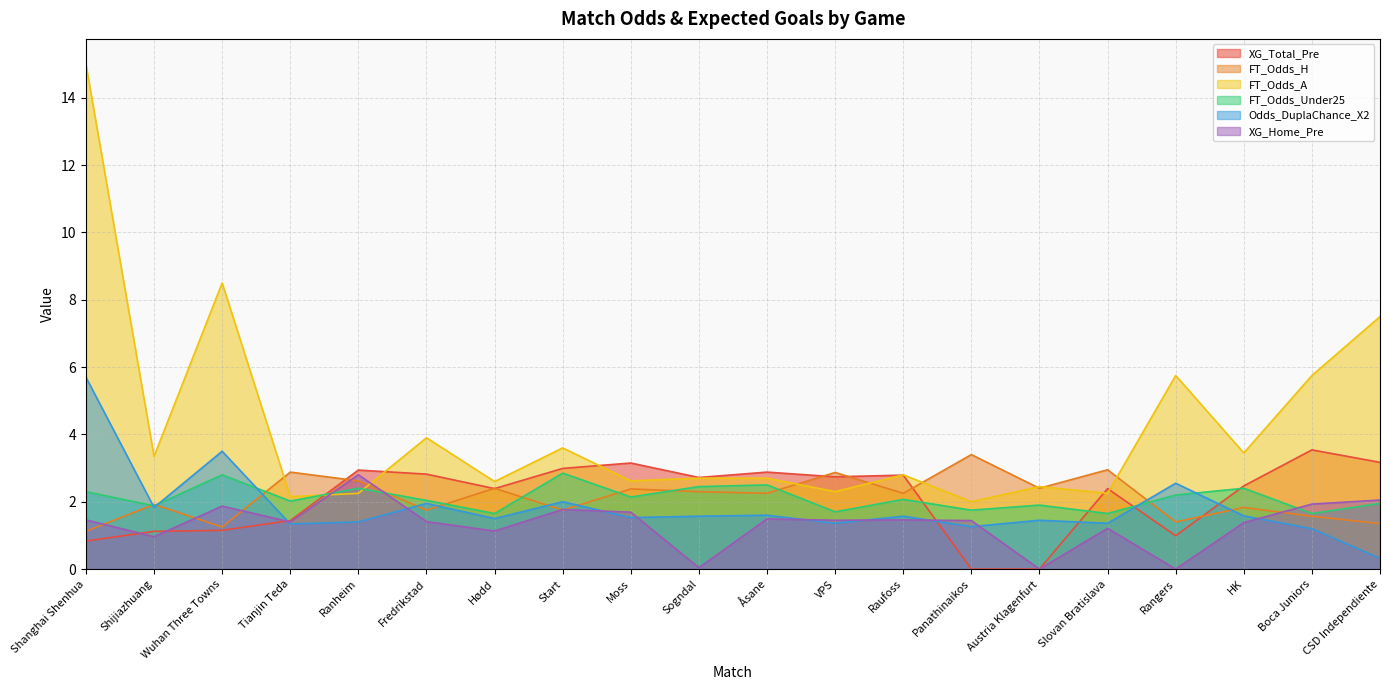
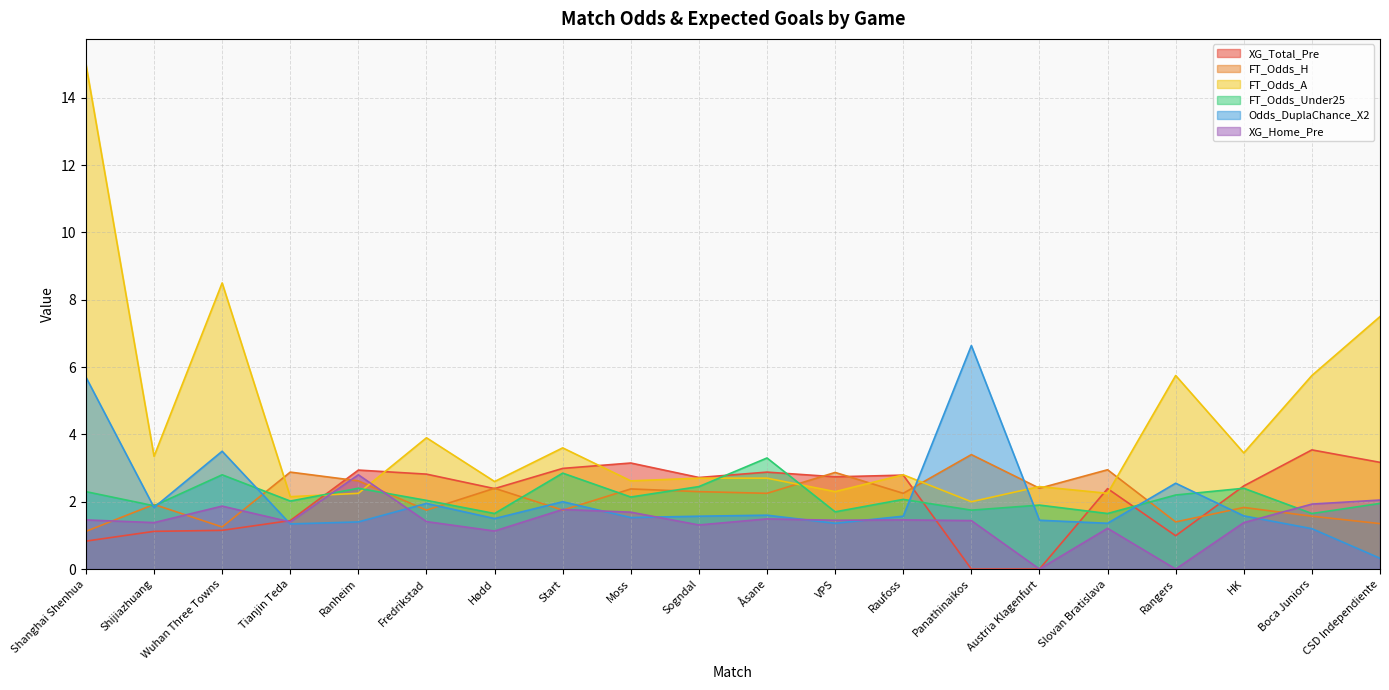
  {
    "FT_Odds_Under25": {
      "Shanghai Shenhua": 2.3,
      "Wuhan Three Towns": 2.8,
      "Tianjin Teda": 2.0,
      "Ranheim": 2.4,
      "Fredrikstad": 2.0,
      "Hødd": 1.7,
      "Start": 2.9,
      "Moss": 2.1,
      "Sogndal": 2.5,
-     "Åsane": 2.5,
+     "Åsane": 3.3,
      "VPS": 1.7,
      "Raufoss": 2.1,
      "Panathinaikos": 1.8,
      "Austria Klagenfurt": 1.9,
      "Slovan Bratislava": 1.7,
      "Rangers": 2.2,
      "Boca Juniors": 1.7,
      "CSD Independiente": 2.0
    },
    "Odds_DuplaChance_X2": {
      "Shanghai Shenhua": 5.7,
      "Wuhan Three Towns": 3.5,
      "Ranheim": 1.4,
      "Fredrikstad": 2.0,
      "Hødd": 1.5,
      "Start": 2.0,
      "Moss": 1.5,
      "Sogndal": 1.6,
      "Åsane": 1.6,
      "VPS": 1.4,
      "Raufoss": 1.6,
-     "Panathinaikos": 1.3,
+     "Panathinaikos": 6.6,
      "Austria Klagenfurt": 1.5,
      "Slovan Bratislava": 1.4,
      "Rangers": 2.6,
      "HK": 1.6,
      "Boca Juniors": 1.2,
      "CSD Independiente": 0.3
    },
    "XG_Home_Pre": {
      "Shanghai Shenhua": 1.5,
-     "Shijiazhuang": 1.0,
+     "Shijiazhuang": 1.4,
      "Wuhan Three Towns": 1.9,
      "Ranheim": 2.8,
      "Fredrikstad": 1.4,
      "Hødd": 1.1,
      "Moss": 1.7,
-     "Sogndal": 0.0,
+     "Sogndal": 1.3,
      "Åsane": 1.5,
      "VPS": 1.5,
      "Raufoss": 1.5,
      "Panathinaikos": 1.4,
      "Slovan Bratislava": 1.2,
      "Rangers": 0.0,
      "HK": 1.4,
      "Boca Juniors": 1.9,
      "CSD Independiente": 2.1
    }
  }
